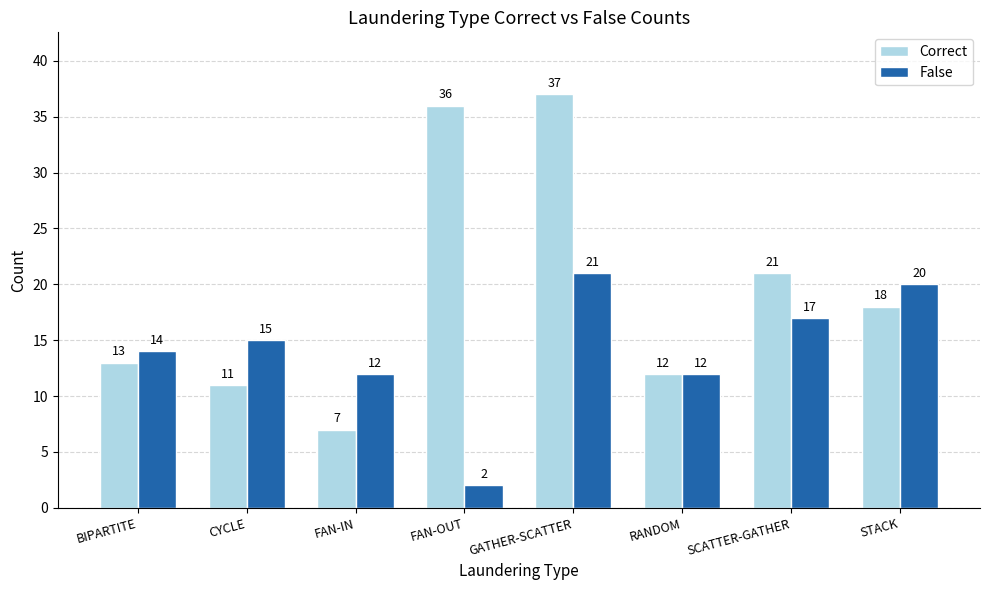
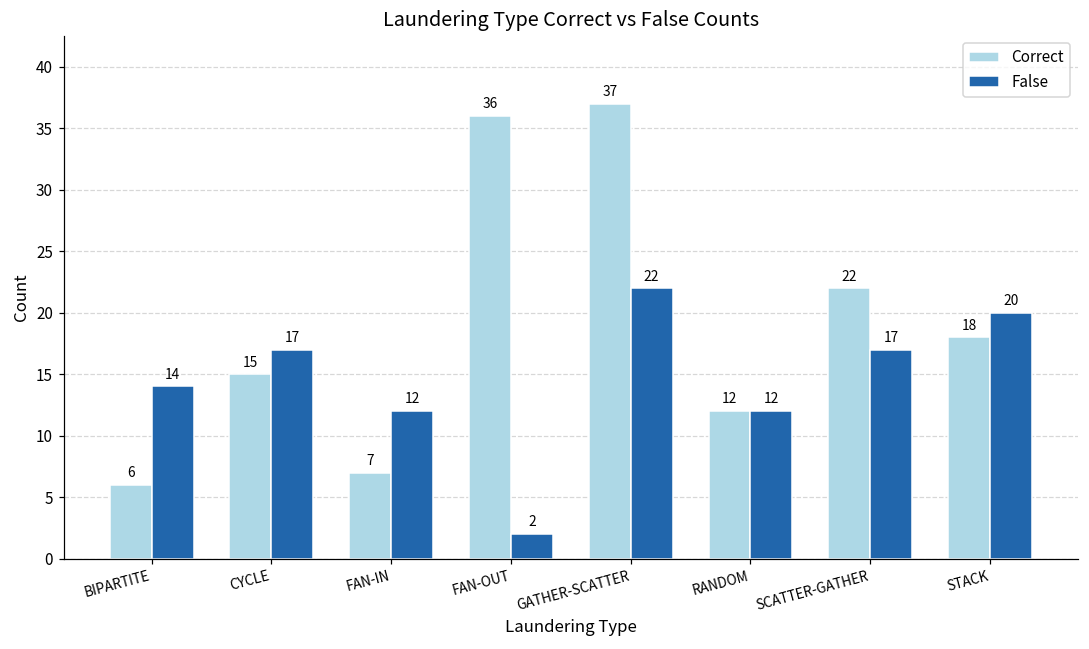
  {
    "Correct": {
-     "BIPARTITE": 13,
-     "CYCLE": 11,
+     "BIPARTITE": 6,
+     "CYCLE": 15,
      "FAN-IN": 7,
      "FAN-OUT": 36,
      "GATHER-SCATTER": 37,
      "RANDOM": 12,
-     "SCATTER-GATHER": 21,
+     "SCATTER-GATHER": 22,
      "STACK": 18
    },
    "False": {
      "BIPARTITE": 14,
-     "CYCLE": 15,
+     "CYCLE": 17,
      "FAN-IN": 12,
      "FAN-OUT": 2,
-     "GATHER-SCATTER": 21,
+     "GATHER-SCATTER": 22,
      "RANDOM": 12,
      "SCATTER-GATHER": 17,
      "STACK": 20
    }
  }
